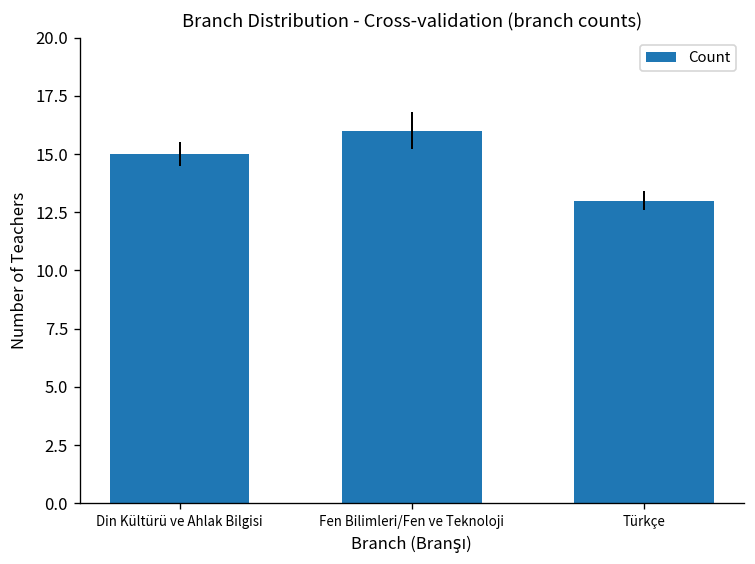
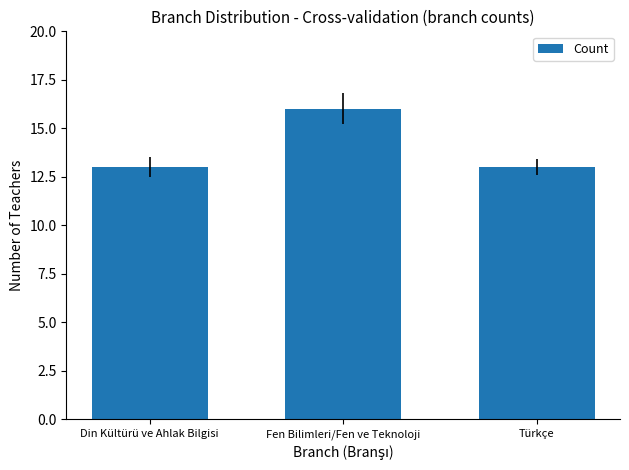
  {
-   "Din Kültürü ve Ahlak Bilgisi": 15,
+   "Din Kültürü ve Ahlak Bilgisi": 13,
    "Fen Bilimleri/Fen ve Teknoloji": 16,
    "Türkçe": 13
  }
